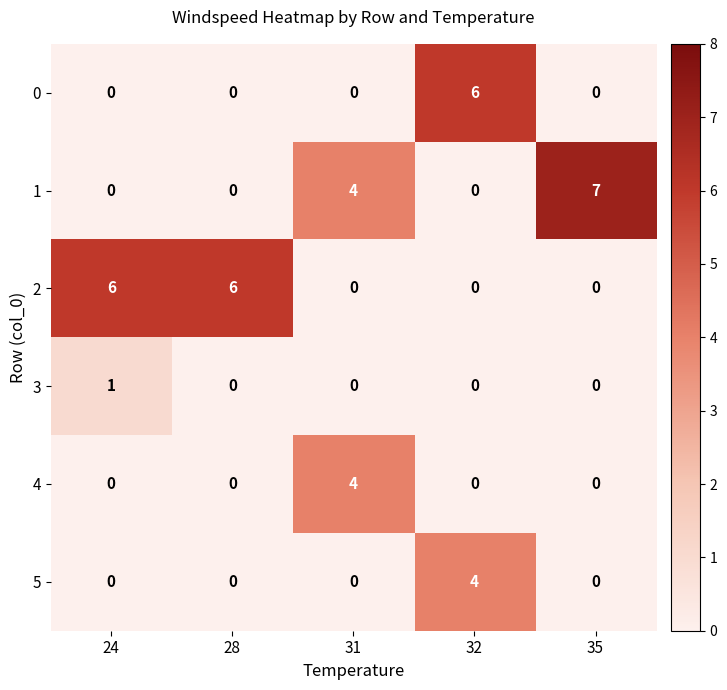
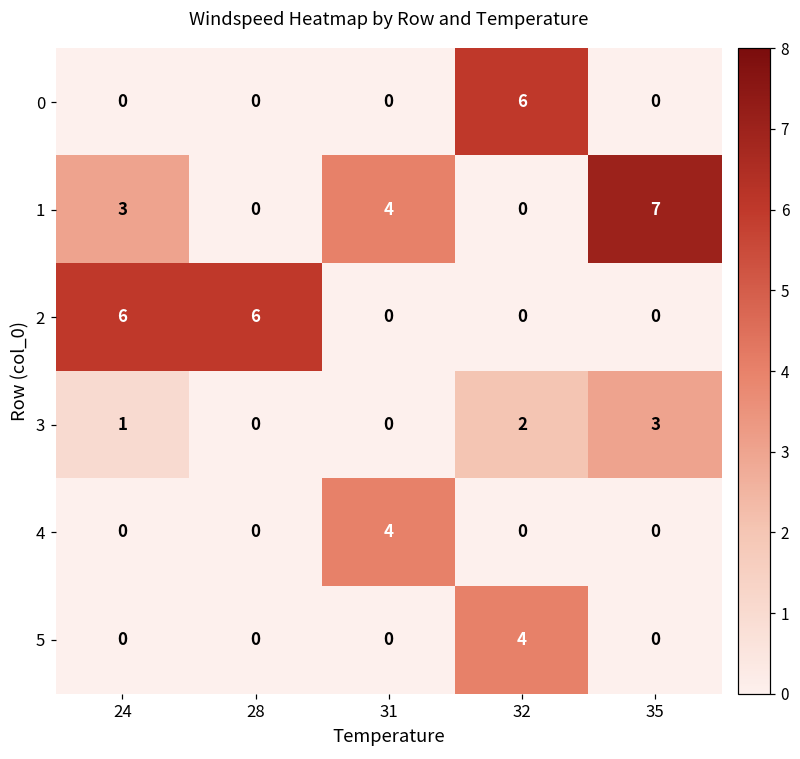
  {
    "0": {
      "24": 0,
      "28": 0,
      "31": 0,
      "32": 6,
      "35": 0
    },
    "1": {
-     "24": 0,
+     "24": 3,
      "28": 0,
      "31": 4,
      "32": 0,
      "35": 7
    },
    "2": {
      "24": 6,
      "28": 6,
      "31": 0,
      "32": 0,
      "35": 0
    },
    "3": {
      "24": 1,
      "28": 0,
      "31": 0,
-     "32": 0,
-     "35": 0
+     "32": 2,
+     "35": 3
    },
    "4": {
      "24": 0,
      "28": 0,
      "31": 4,
      "32": 0,
      "35": 0
    },
    "5": {
      "24": 0,
      "28": 0,
      "31": 0,
      "32": 4,
      "35": 0
    }
  }
